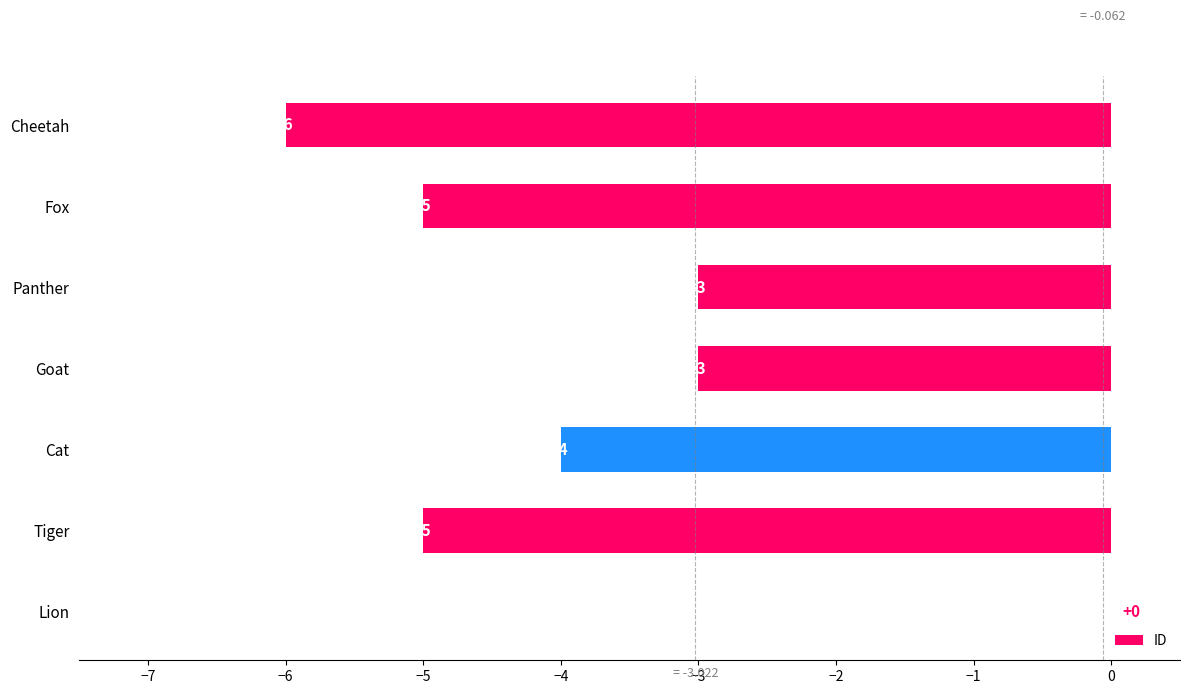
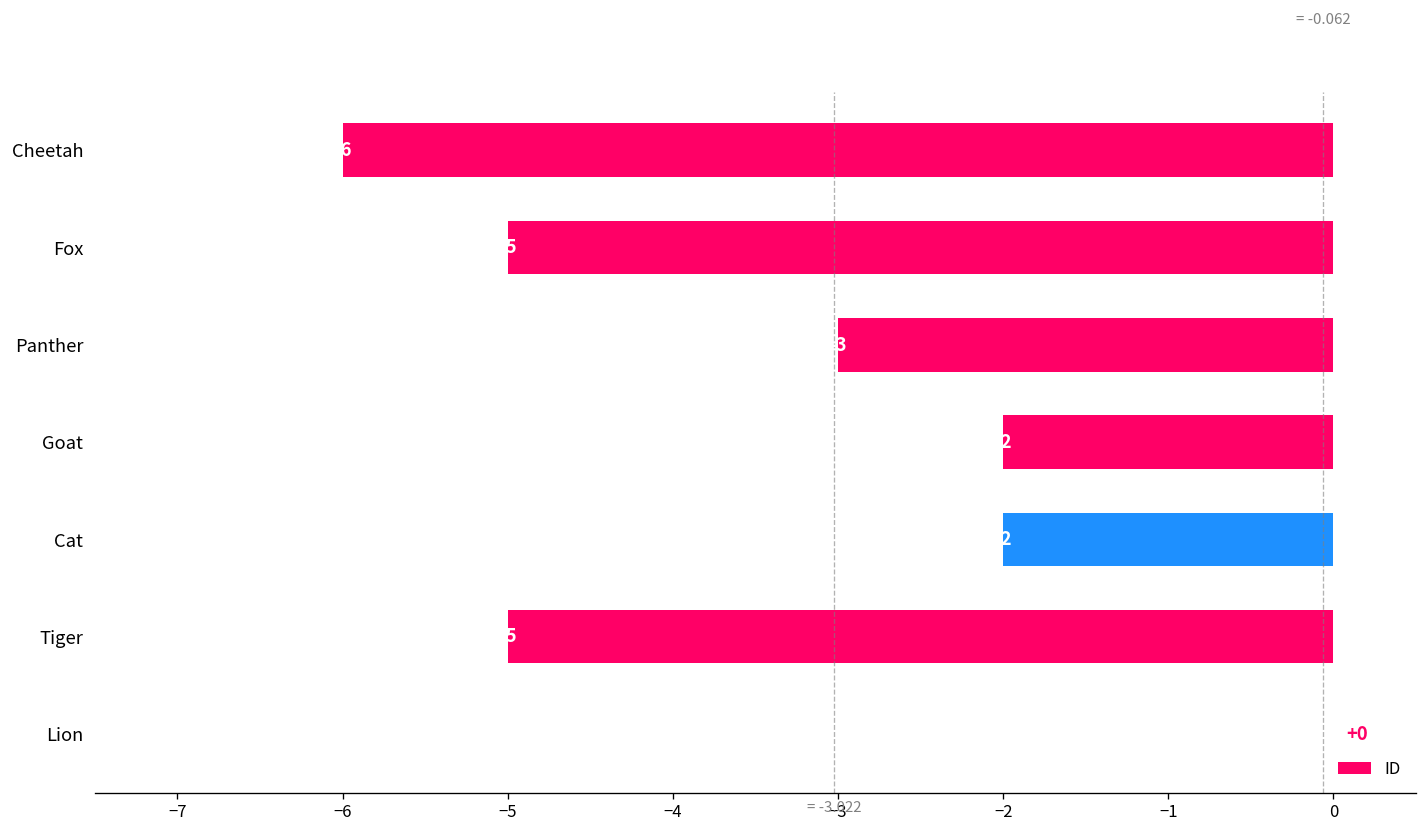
  {
    "Cheetah": -6.00,
    "Fox": -5.00,
    "Panther": -3.00,
-   "Goat": -3.00,
-   "Cat": -4.00,
+   "Goat": -2.00,
+   "Cat": -2.00,
    "Tiger": -5.00
  }
